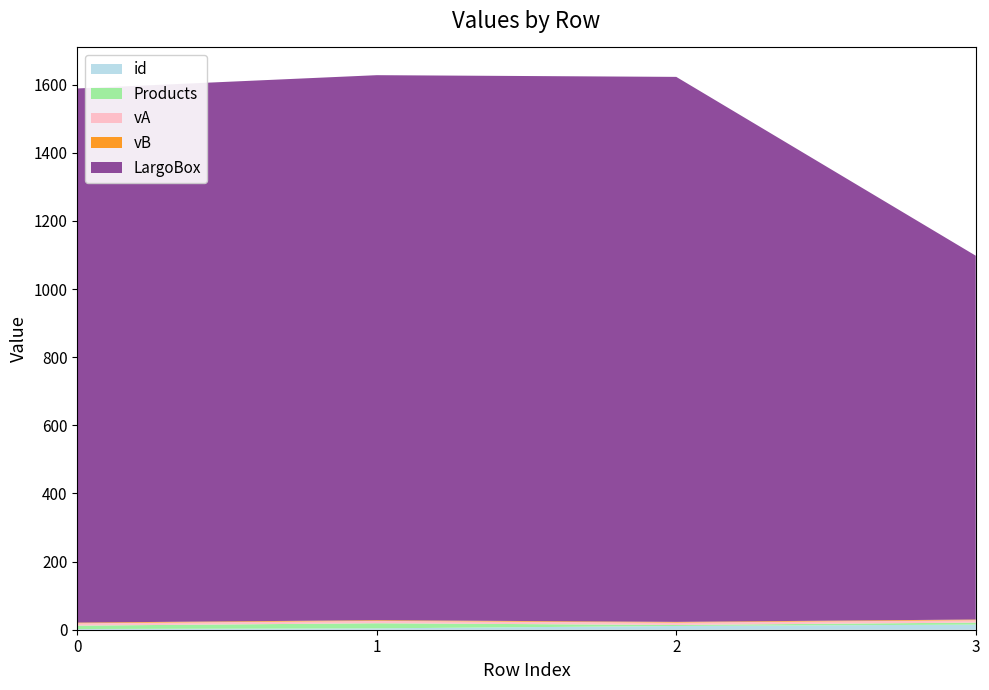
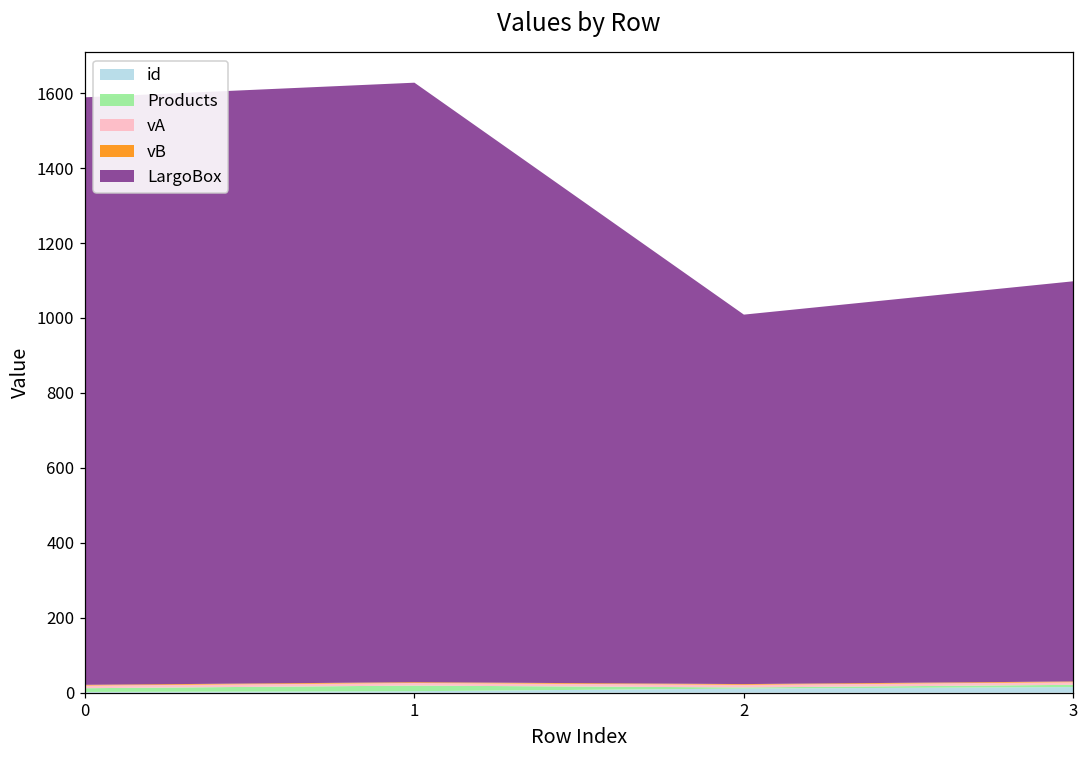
  {
    "LargoBox": {
      "0": 1570,
      "1": 1600,
-     "2": 1600,
+     "2": 990,
      "3": 1070
    }
  }
